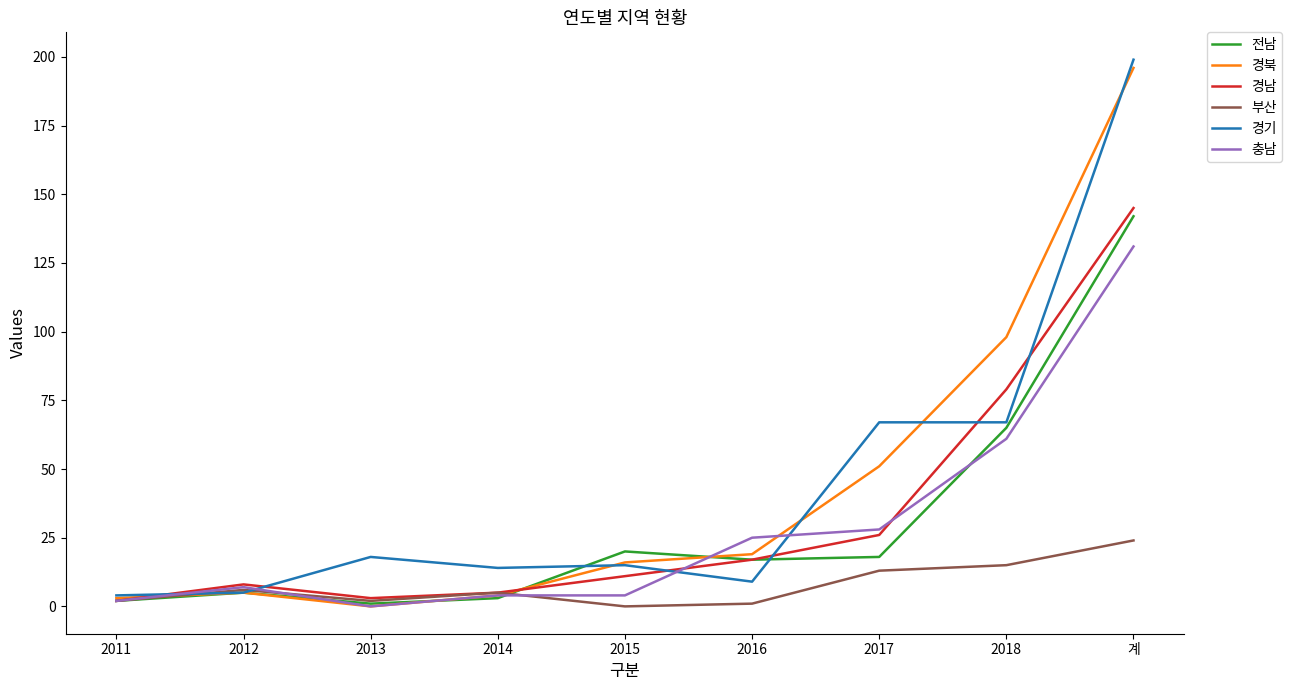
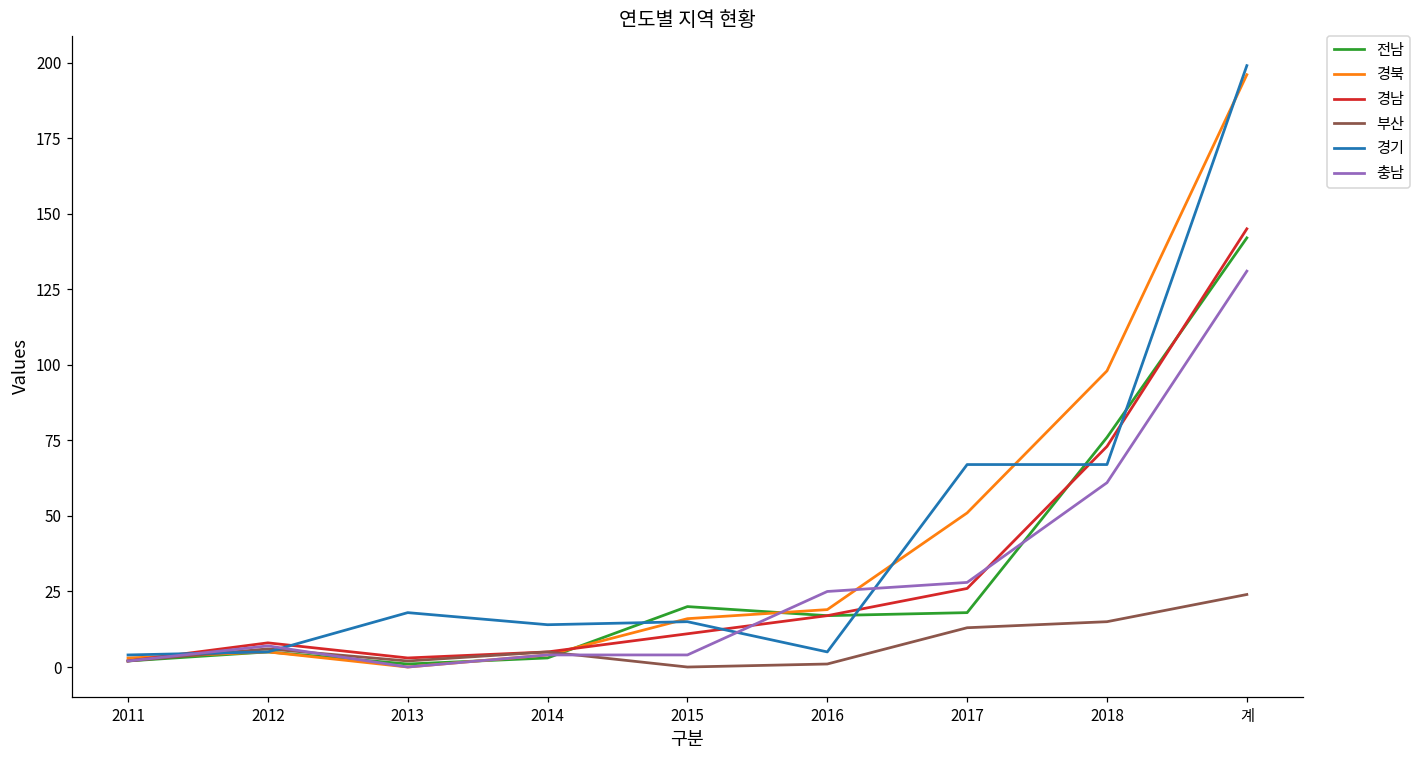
  {
    "전남": {
      "2013": 1,
      "2014": 3,
      "2015": 20,
      "2017": 18,
-     "2018": 65,
+     "2018": 76,
      "계": 142
    },
    "경북": {
      "2011": 3,
      "2015": 16,
      "2016": 19,
      "2017": 51,
      "2018": 98,
      "계": 196
    },
    "경남": {
      "2012": 8,
      "2013": 3,
      "2015": 11,
      "2017": 26,
-     "2018": 79,
+     "2018": 73,
      "계": 145
    },
    "부산": {
      "2012": 6,
      "2013": 2,
      "2015": 0,
      "2016": 1,
      "2017": 13,
      "2018": 15,
      "계": 24
    },
    "경기": {
      "2011": 4,
      "2013": 18,
      "2014": 14,
      "2015": 15,
-     "2016": 9,
+     "2016": 5,
      "2017": 67,
      "2018": 67,
      "계": 199
    },
    "충남": {
      "2012": 7,
      "2015": 4,
      "2016": 25,
      "2017": 28,
      "2018": 61,
      "계": 131
    }
  }
